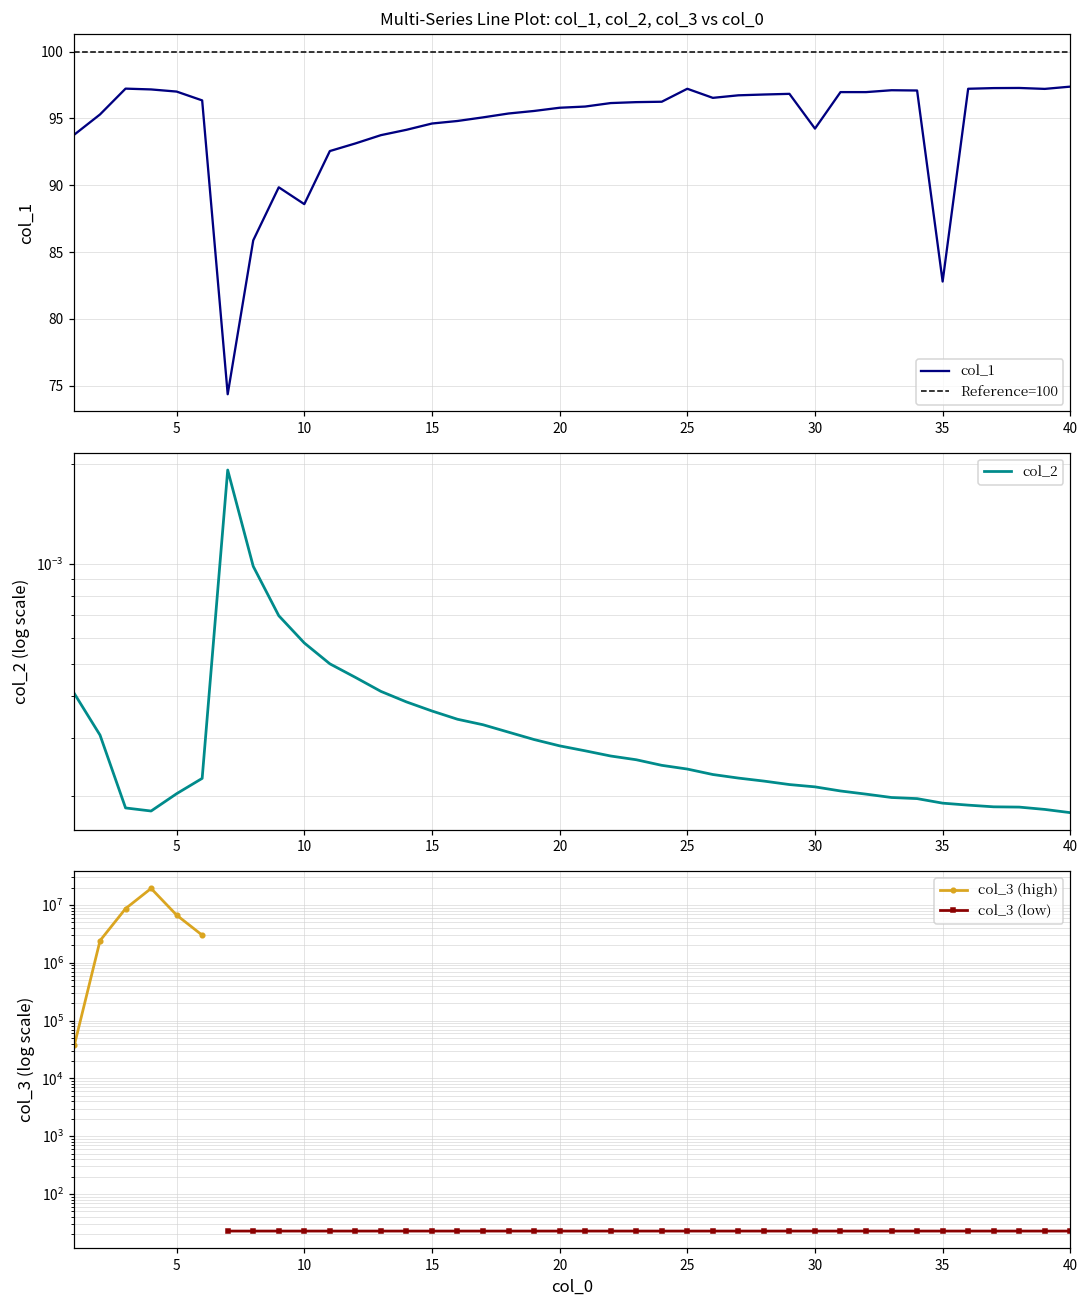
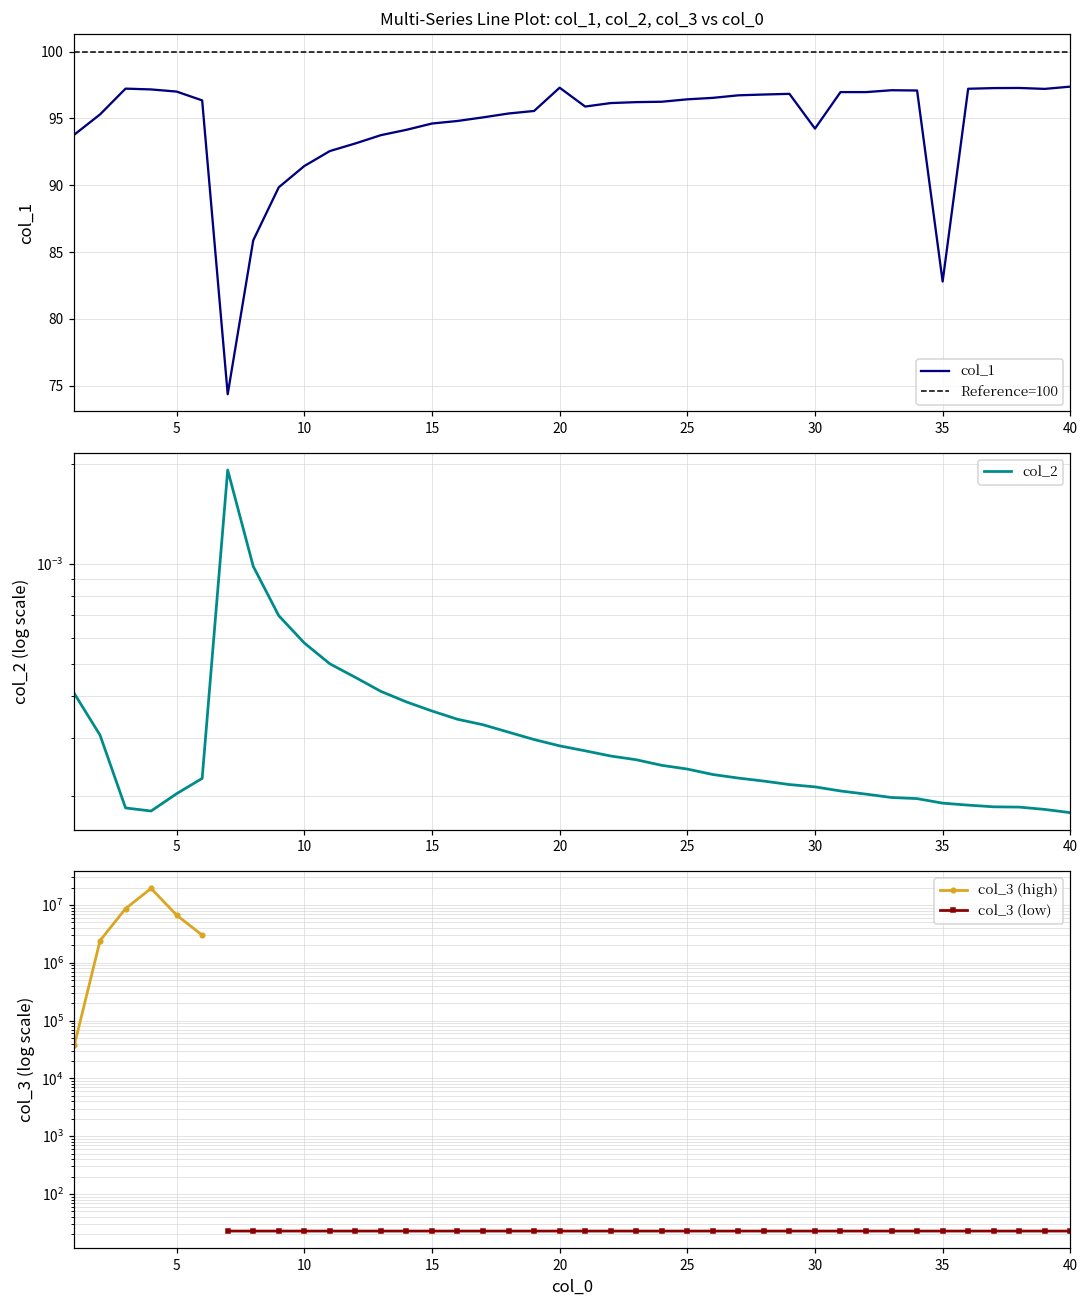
  {
    "Multi-Series Line Plot: col_1, col_2, col_3 vs col_0": {
      "5": 97.0,
-     "10": 88.6,
+     "10": 91.4,
      "15": 94.6,
-     "20": 95.8,
-     "25": 97.2,
+     "20": 97.3,
+     "25": 96.4,
      "30": 94.2,
      "35": 82.8,
      "40": 97.4
    }
  }
